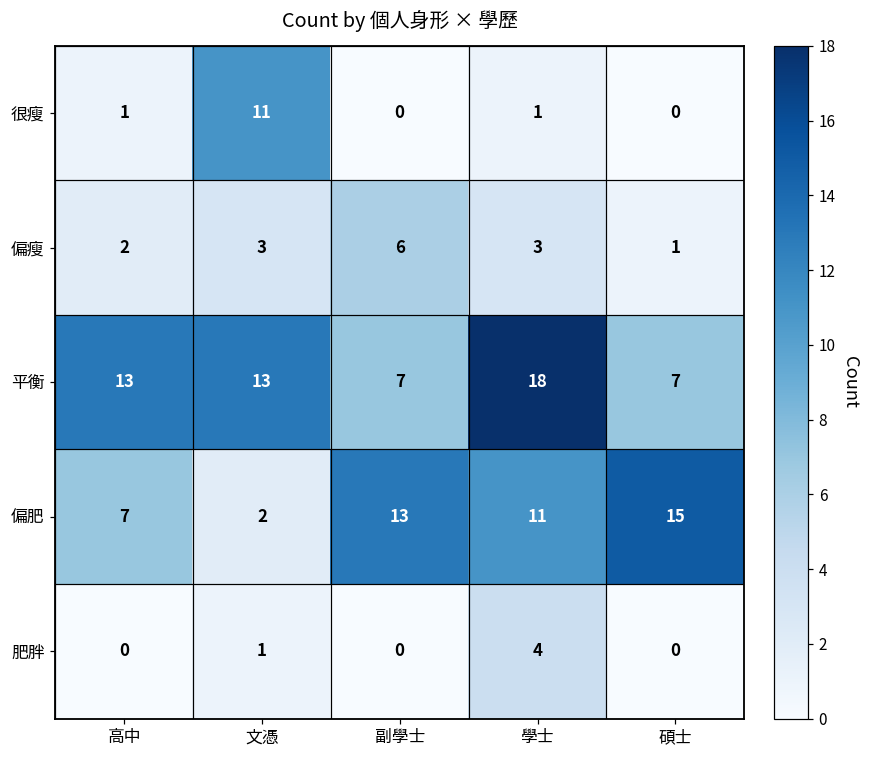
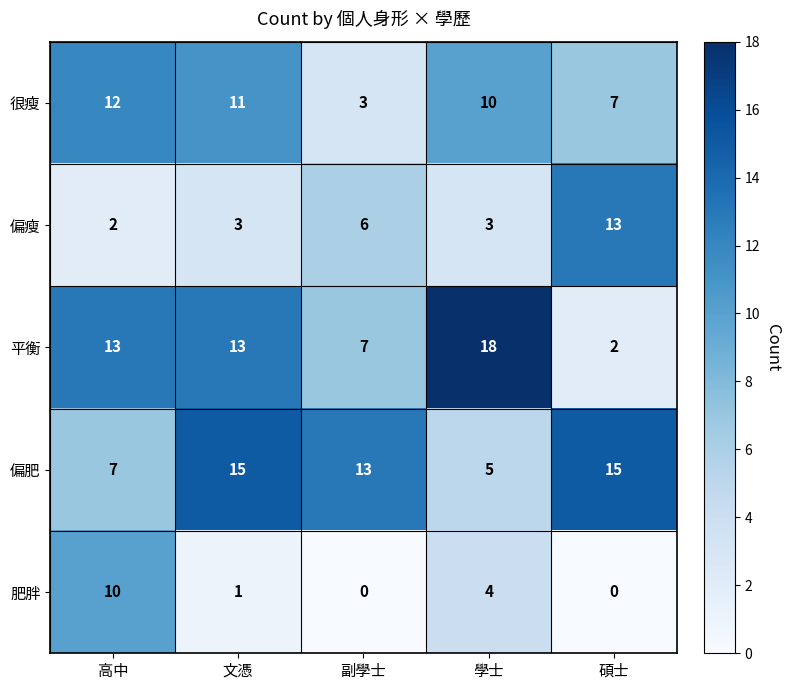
  {
    "很瘦": {
-     "高中": 1,
+     "高中": 12,
      "文憑": 11,
-     "副學士": 0,
-     "學士": 1,
-     "碩士": 0
+     "副學士": 3,
+     "學士": 10,
+     "碩士": 7
    },
    "偏瘦": {
      "高中": 2,
      "文憑": 3,
      "副學士": 6,
      "學士": 3,
-     "碩士": 1
+     "碩士": 13
    },
    "平衡": {
      "高中": 13,
      "文憑": 13,
      "副學士": 7,
      "學士": 18,
-     "碩士": 7
+     "碩士": 2
    },
    "偏肥": {
      "高中": 7,
-     "文憑": 2,
+     "文憑": 15,
      "副學士": 13,
-     "學士": 11,
+     "學士": 5,
      "碩士": 15
    },
    "肥胖": {
-     "高中": 0,
+     "高中": 10,
      "文憑": 1,
      "副學士": 0,
      "學士": 4,
      "碩士": 0
    }
  }
